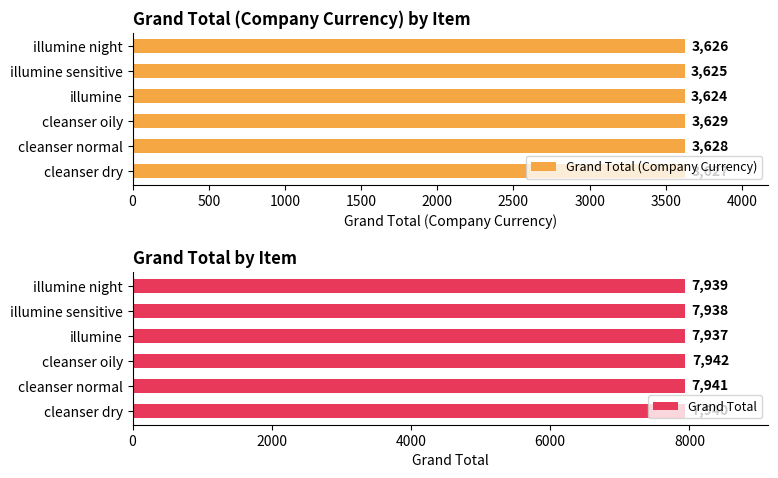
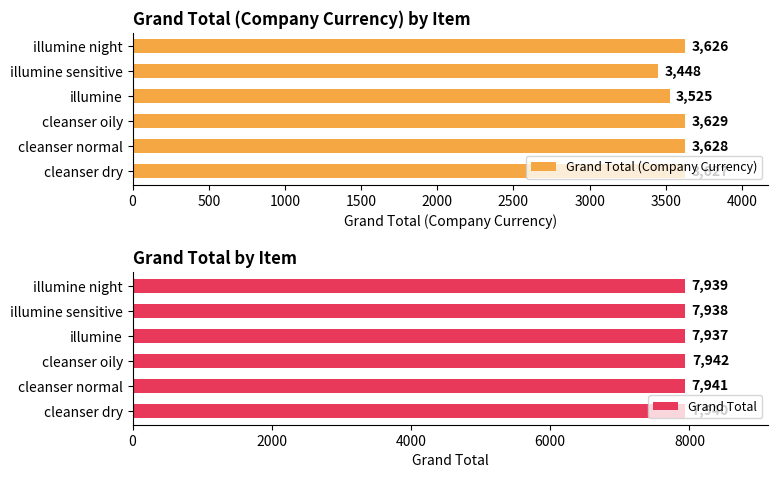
  {
    "Grand Total (Company Currency) by Item": {
      "illumine night": "3,626",
-     "illumine sensitive": "3,625",
-     "illumine": "3,624",
+     "illumine sensitive": "3,448",
+     "illumine": "3,525",
      "cleanser oily": "3,629",
      "cleanser normal": "3,628"
    },
    "Grand Total by Item": {
      "illumine night": "7,939",
      "illumine sensitive": "7,938",
      "illumine": "7,937",
      "cleanser oily": "7,942",
      "cleanser normal": "7,941"
    }
  }
